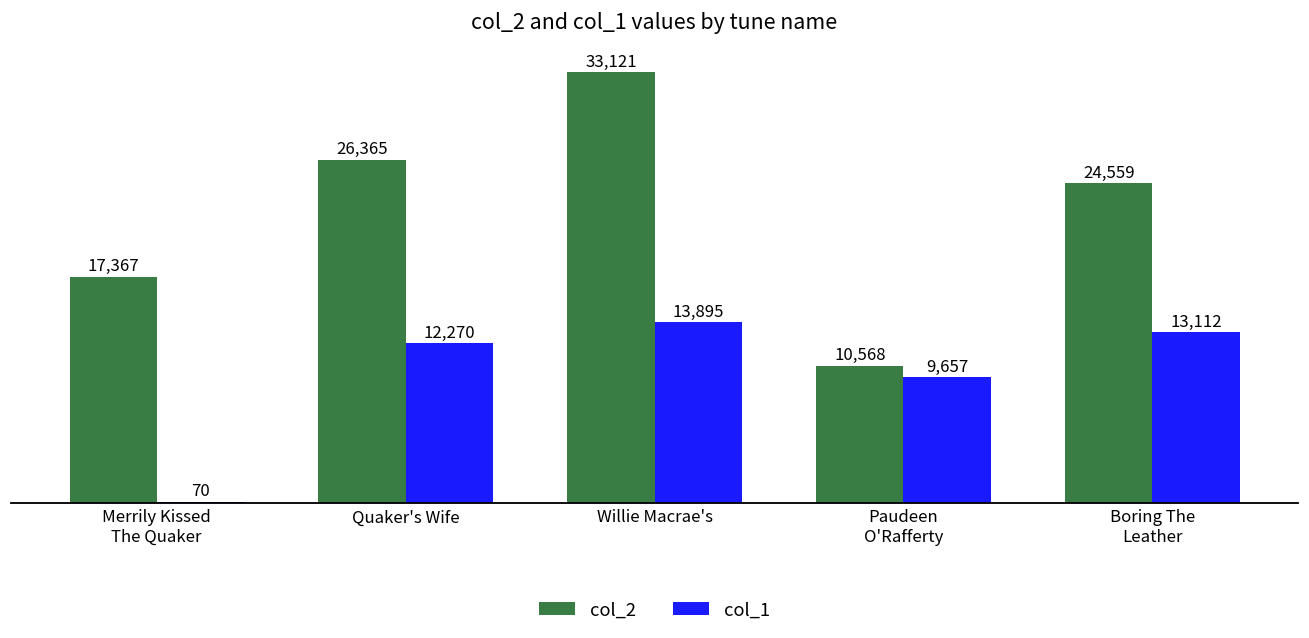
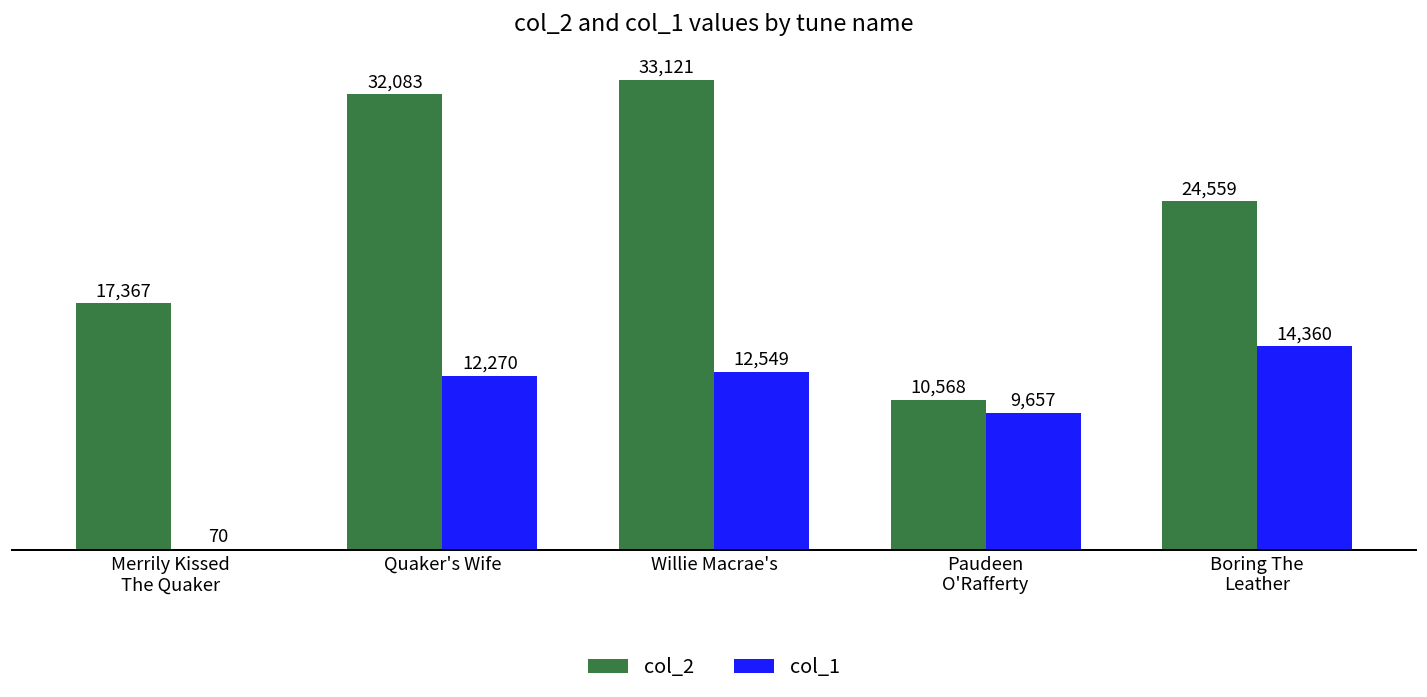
  {
    "col_2": {
      "Merrily Kissed The Quaker": "17,367",
-     "Quaker's Wife": "26,365",
+     "Quaker's Wife": "32,083",
      "Willie Macrae's": "33,121",
      "Paudeen O'Rafferty": "10,568",
      "Boring The Leather": "24,559"
    },
    "col_1": {
      "Merrily Kissed The Quaker": "70",
      "Quaker's Wife": "12,270",
-     "Willie Macrae's": "13,895",
+     "Willie Macrae's": "12,549",
      "Paudeen O'Rafferty": "9,657",
-     "Boring The Leather": "13,112"
+     "Boring The Leather": "14,360"
    }
  }
